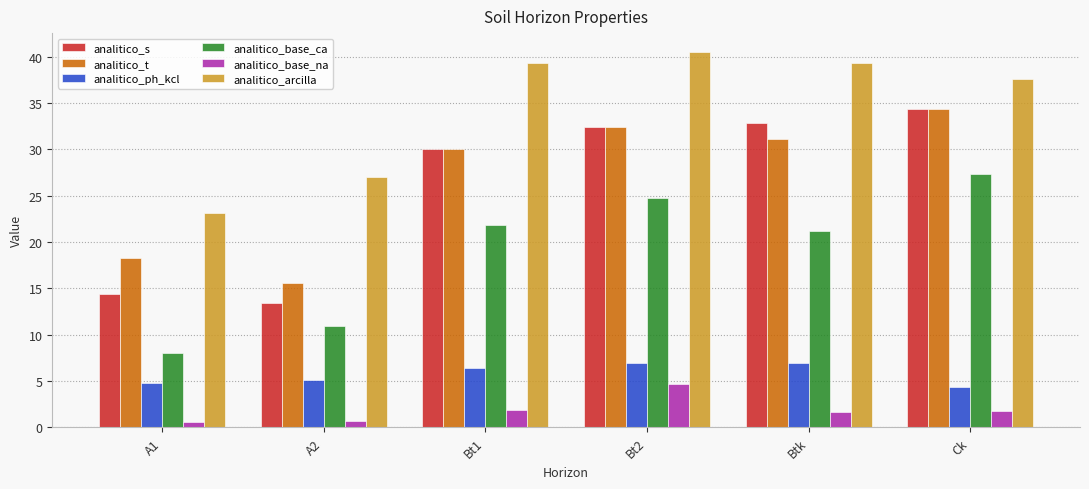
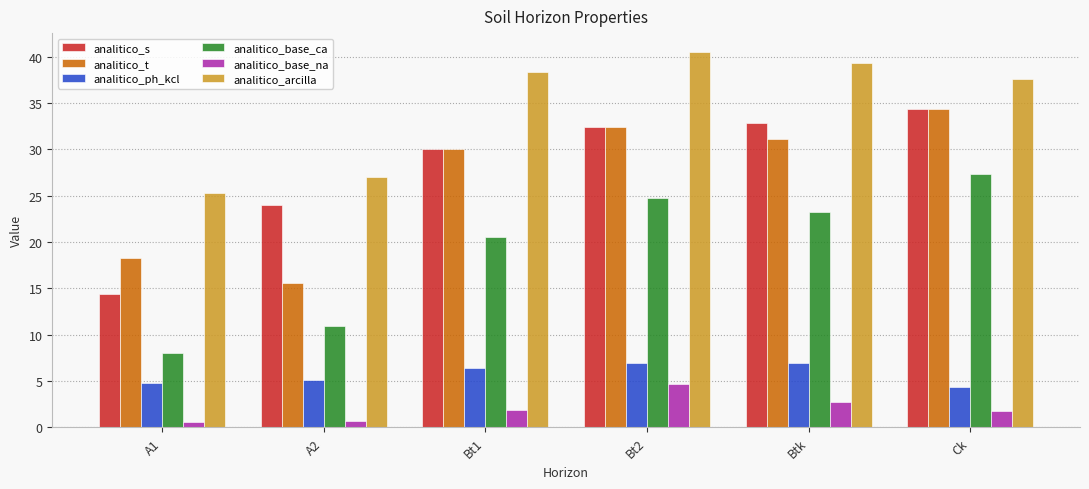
  {
    "analitico_s": {
      "A1": 14,
-     "A2": 13,
+     "A2": 24,
      "Bt1": 30,
      "Bt2": 32,
      "Btk": 33,
      "Ck": 34
    },
    "analitico_t": {
      "A1": 18,
      "A2": 16,
      "Bt1": 30,
      "Bt2": 32,
      "Btk": 31,
      "Ck": 34
    },
    "analitico_ph_kcl": {
      "A1": 5,
      "A2": 5,
      "Bt1": 6,
      "Bt2": 7,
      "Btk": 7,
      "Ck": 4
    },
    "analitico_base_ca": {
      "A1": 8,
      "A2": 11,
-     "Bt1": 22,
+     "Bt1": 21,
      "Bt2": 25,
-     "Btk": 21,
+     "Btk": 23,
      "Ck": 27
    },
    "analitico_base_na": {
      "A1": 1,
      "A2": 1,
      "Bt1": 2,
      "Bt2": 5,
-     "Btk": 2,
+     "Btk": 3,
      "Ck": 2
    },
    "analitico_arcilla": {
-     "A1": 23,
+     "A1": 25,
      "A2": 27,
-     "Bt1": 39,
+     "Bt1": 38,
      "Bt2": 41,
      "Btk": 39,
      "Ck": 38
    }
  }
